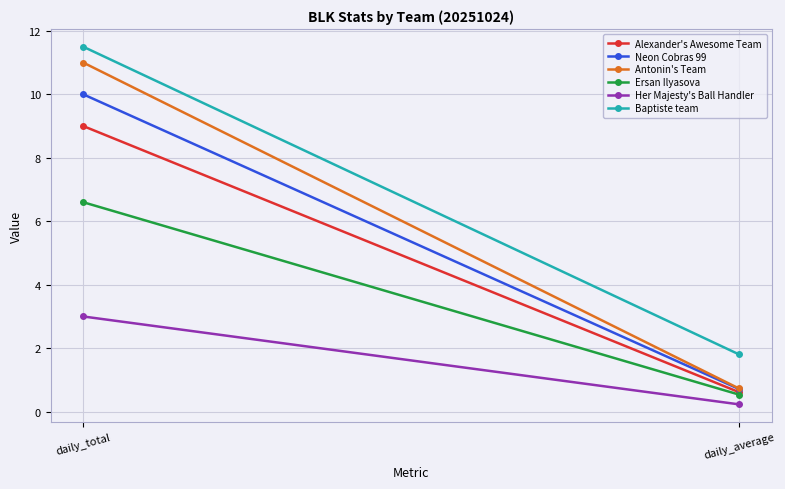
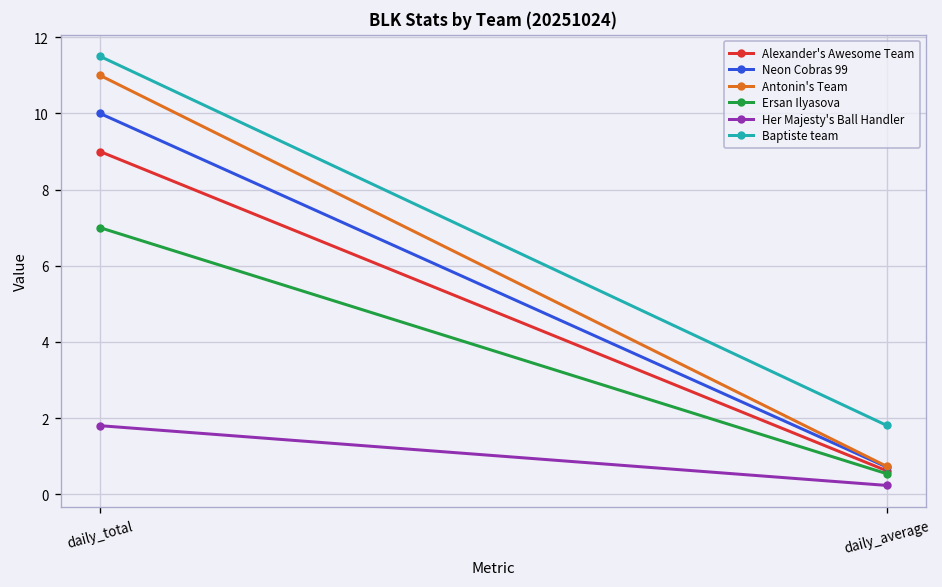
  {
    "Alexander's Awesome Team": {
      "daily_total": 9.0
    },
    "Neon Cobras 99": {
      "daily_total": 10.0
    },
    "Antonin's Team": {
      "daily_total": 11.0
    },
    "Ersan Ilyasova": {
-     "daily_total": 6.6
+     "daily_total": 7.0
    },
    "Her Majesty's Ball Handler": {
-     "daily_total": 3.0,
+     "daily_total": 1.8,
      "daily_average": 0.2
    },
    "Baptiste team": {
      "daily_total": 11.5,
      "daily_average": 1.8
    }
  }
